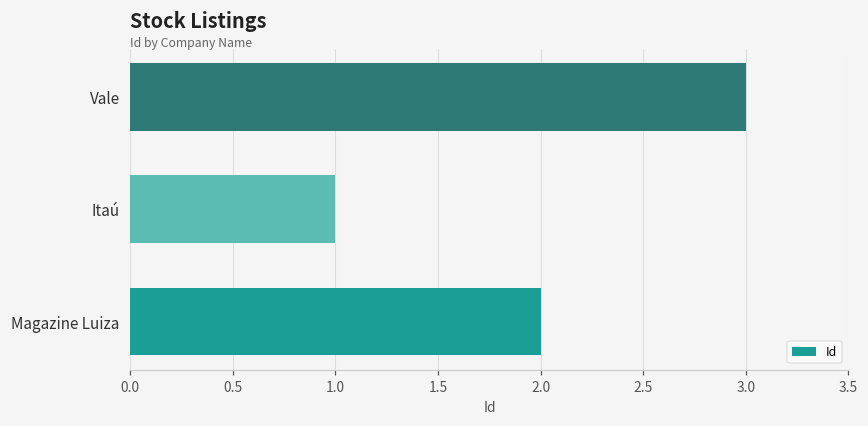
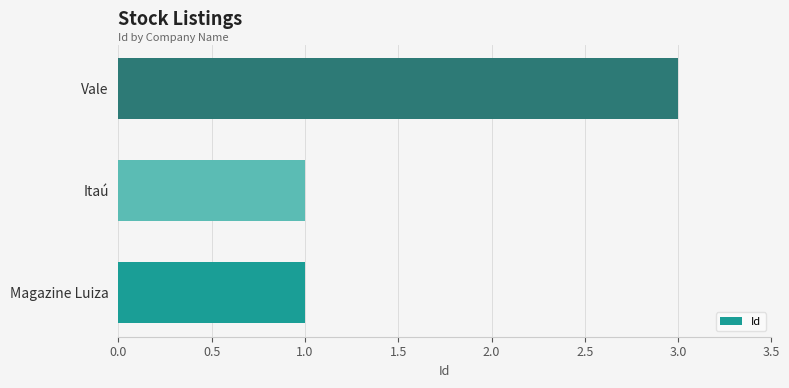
  {
    "Vale": 3,
    "Itaú": 1,
-   "Magazine Luiza": 2
+   "Magazine Luiza": 1
  }
